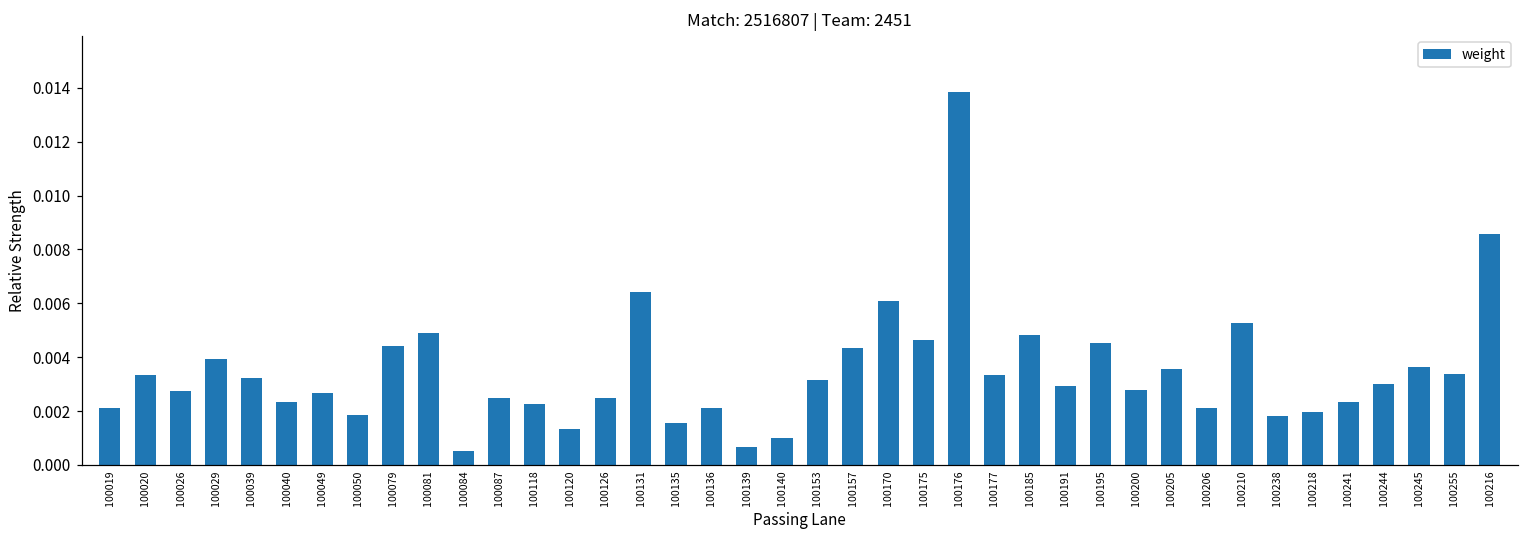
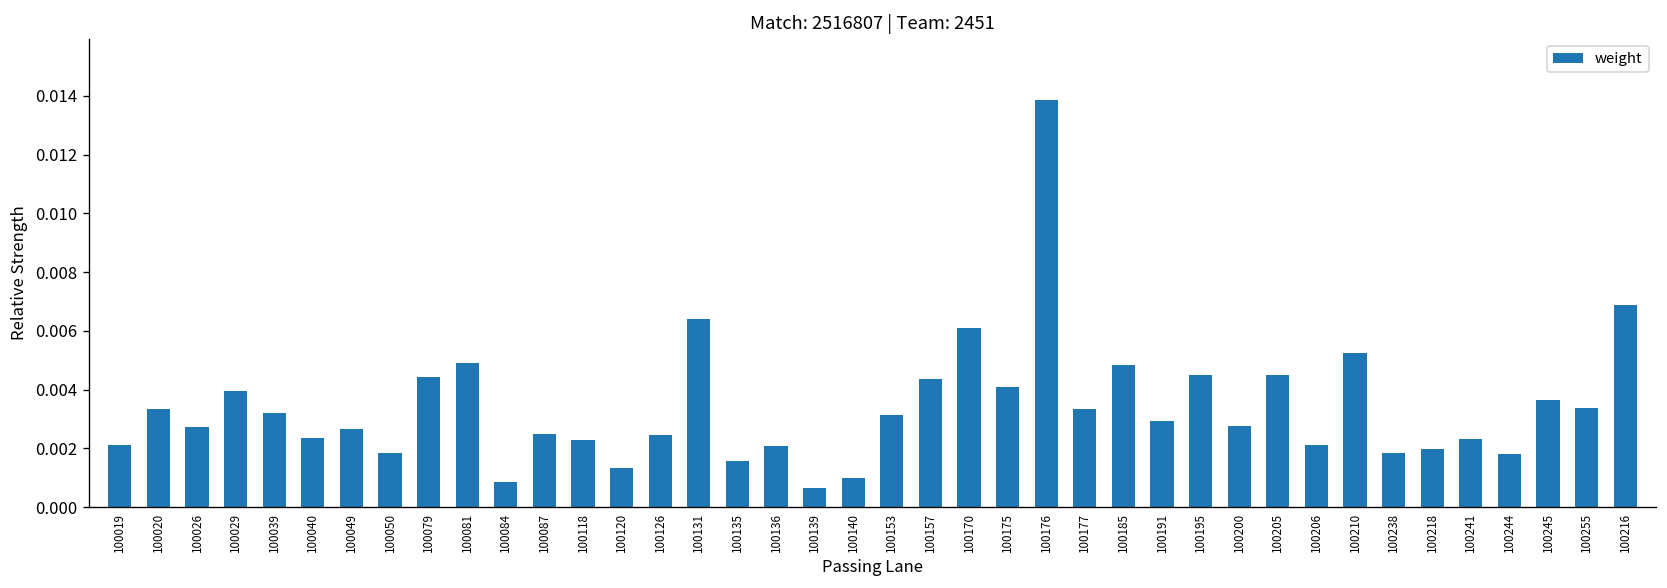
  {
    "100019": 0.0021,
    "100020": 0.0033,
    "100026": 0.0027,
    "100029": 0.0039,
    "100039": 0.0032,
    "100040": 0.0023,
    "100049": 0.0027,
    "100050": 0.0018,
    "100079": 0.0044,
    "100081": 0.0049,
-   "100084": 0.0005,
+   "100084": 0.0009,
    "100087": 0.0025,
    "100118": 0.0023,
    "100120": 0.0013,
    "100126": 0.0025,
    "100131": 0.0064,
    "100135": 0.0016,
    "100136": 0.0021,
    "100139": 0.0006,
    "100140": 0.0010,
    "100153": 0.0031,
    "100157": 0.0044,
    "100170": 0.0061,
-   "100175": 0.0046,
+   "100175": 0.0041,
    "100176": 0.0139,
    "100177": 0.0033,
    "100185": 0.0048,
    "100191": 0.0029,
    "100195": 0.0045,
    "100200": 0.0028,
-   "100205": 0.0035,
+   "100205": 0.0045,
    "100206": 0.0021,
    "100210": 0.0053,
    "100238": 0.0018,
    "100218": 0.0020,
    "100241": 0.0023,
-   "100244": 0.0030,
+   "100244": 0.0018,
    "100245": 0.0036,
    "100255": 0.0034,
-   "100216": 0.0086
+   "100216": 0.0069
  }
